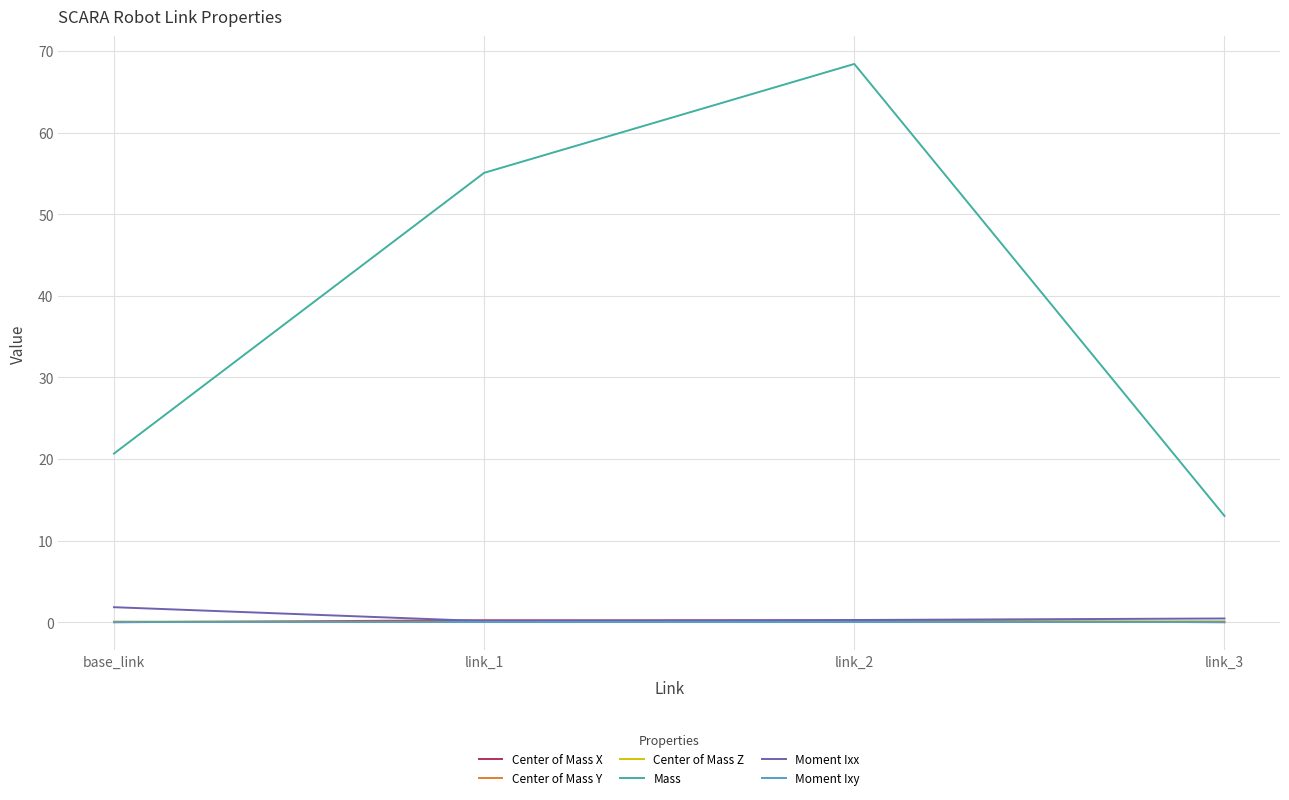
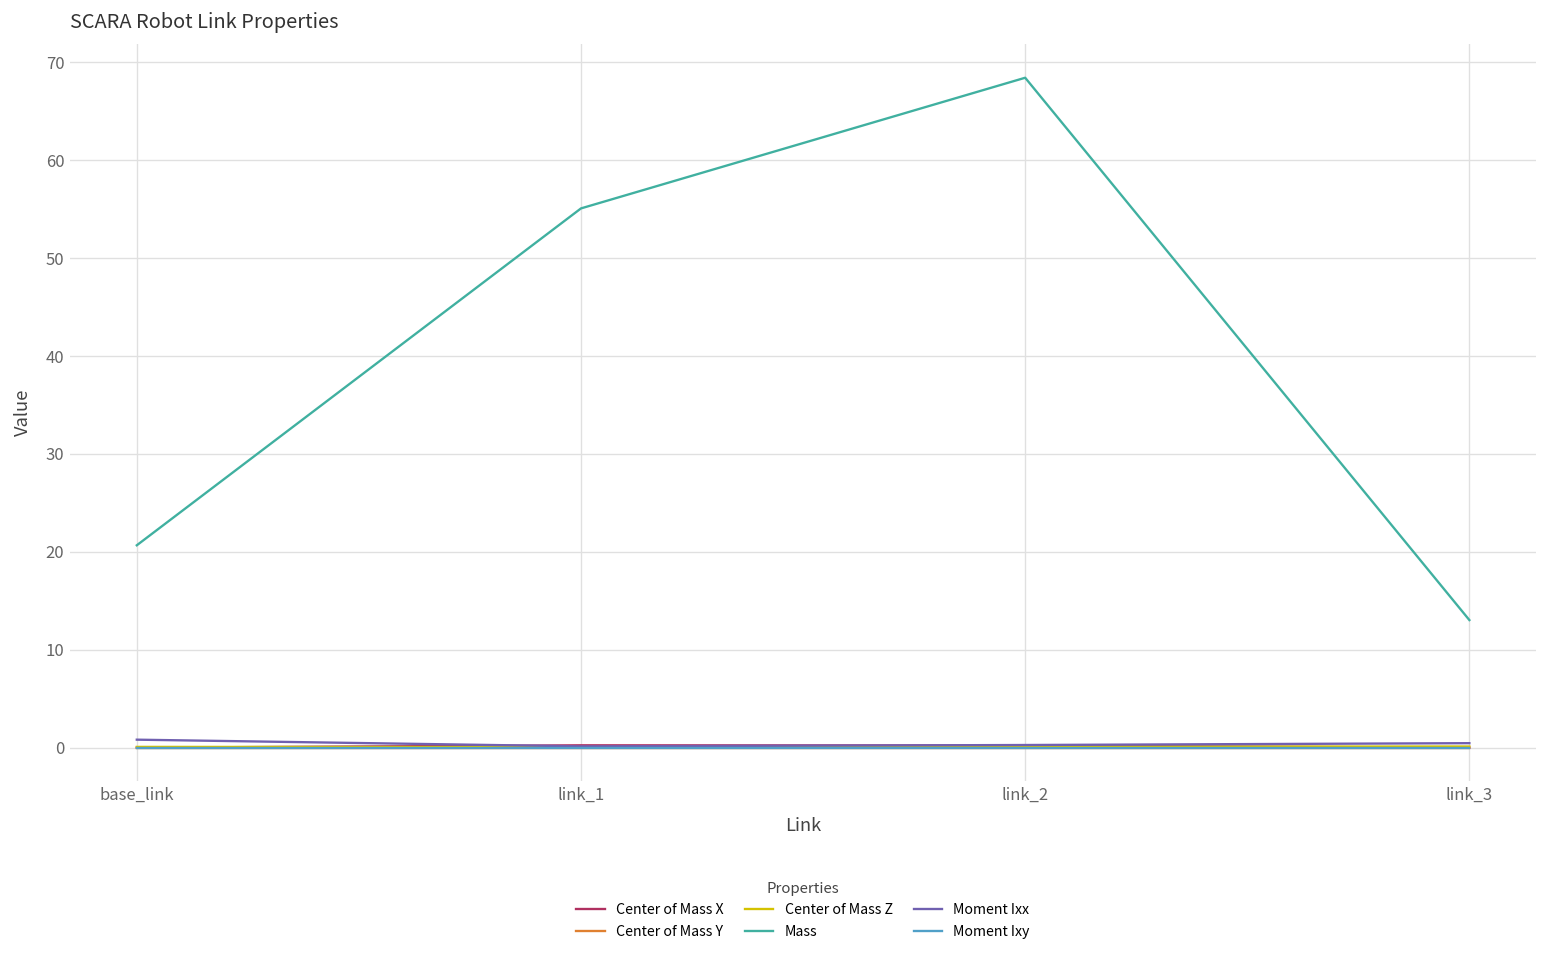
  {
    "Moment Ixx": {
-     "base_link": 2,
+     "base_link": 1,
      "link_3": 0
    }
  }
